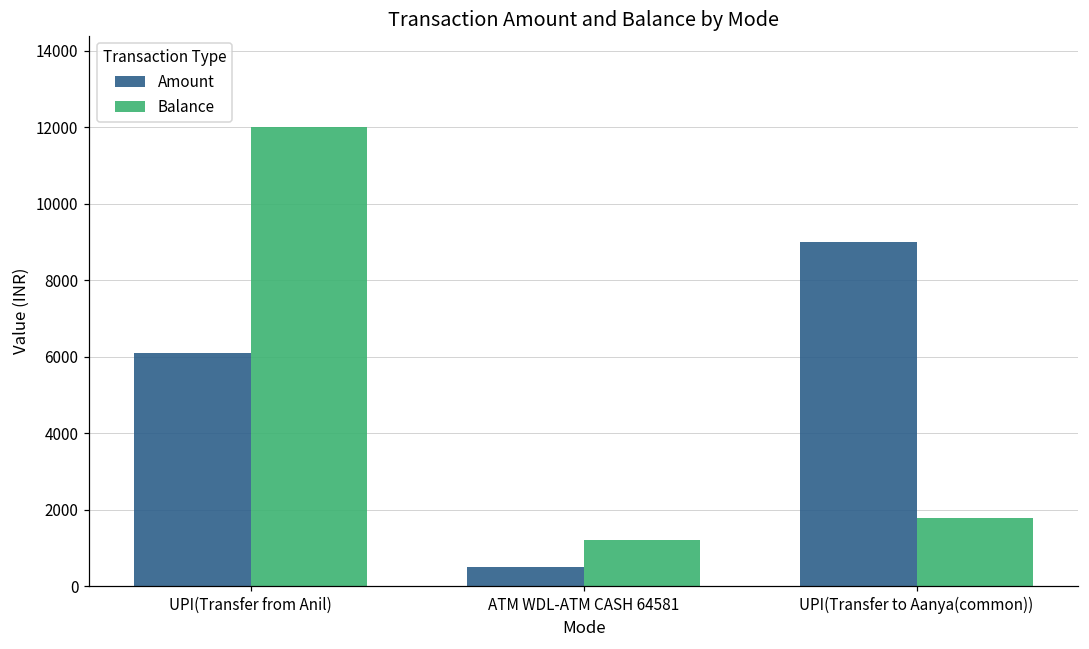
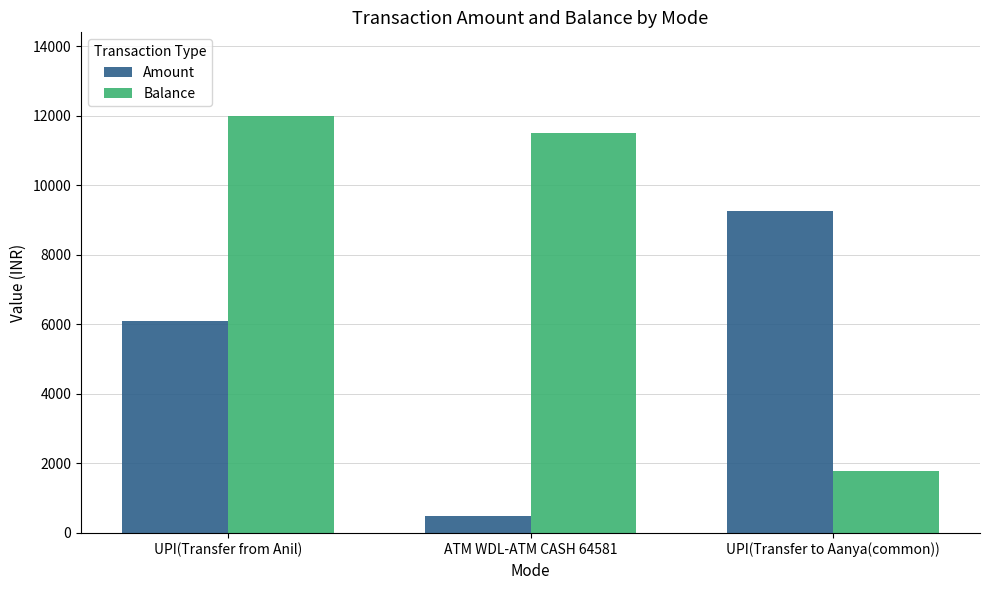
  {
    "Amount": {
      "UPI(Transfer from Anil)": 6100,
      "ATM WDL-ATM CASH 64581": 500,
-     "UPI(Transfer to Aanya(common))": 9000
+     "UPI(Transfer to Aanya(common))": 9300
    },
    "Balance": {
      "UPI(Transfer from Anil)": 12000,
-     "ATM WDL-ATM CASH 64581": 1200,
+     "ATM WDL-ATM CASH 64581": 11500,
      "UPI(Transfer to Aanya(common))": 1800
    }
  }
